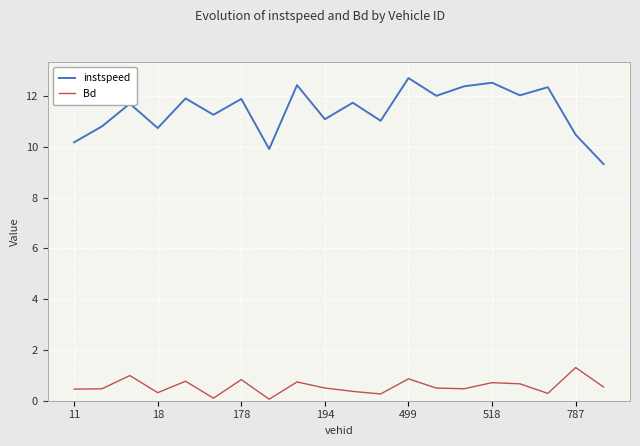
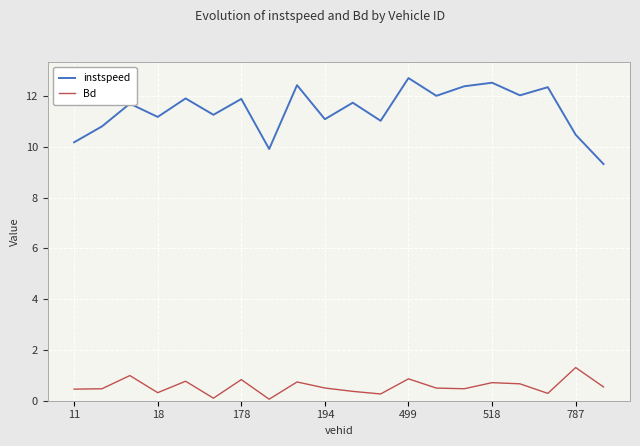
  {
    "instspeed": {
-     "18": 10.7,
+     "18": 11.2,
      "178": 11.9,
      "194": 11.1,
      "499": 12.7,
      "518": 12.5,
      "787": 10.5
    },
    "Bd": {
      "18": 0.3,
      "178": 0.8,
      "194": 0.5,
      "499": 0.9,
      "518": 0.7,
      "787": 1.3
    }
  }
